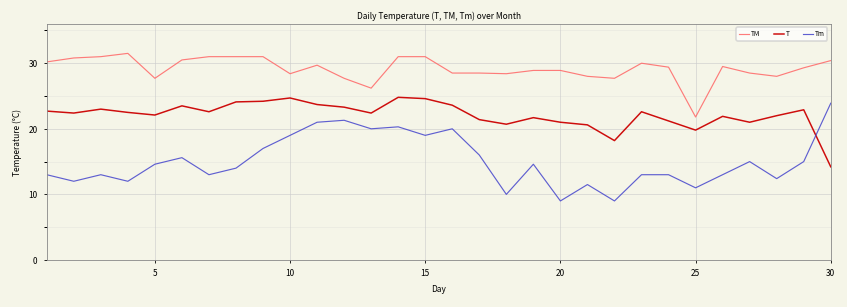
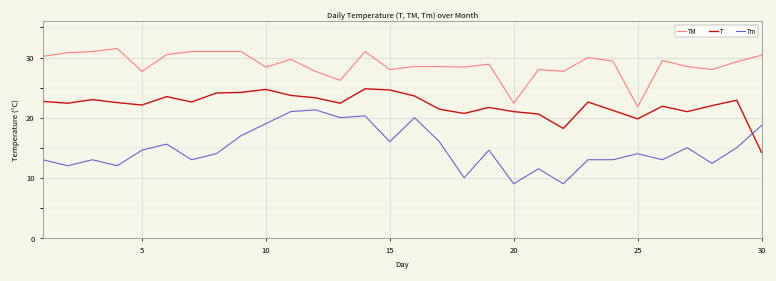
  {
    "TM": {
      "5": 28,
      "10": 28,
-     "15": 31,
-     "20": 29,
+     "15": 28,
+     "20": 22,
      "25": 22,
      "30": 30
    },
    "T": {
      "5": 22,
      "10": 25,
      "15": 25,
      "20": 21,
      "25": 20,
      "30": 14
    },
    "Tm": {
      "5": 15,
      "10": 19,
-     "15": 19,
+     "15": 16,
      "20": 9,
-     "25": 11,
-     "30": 24
+     "25": 14,
+     "30": 19
    }
  }
